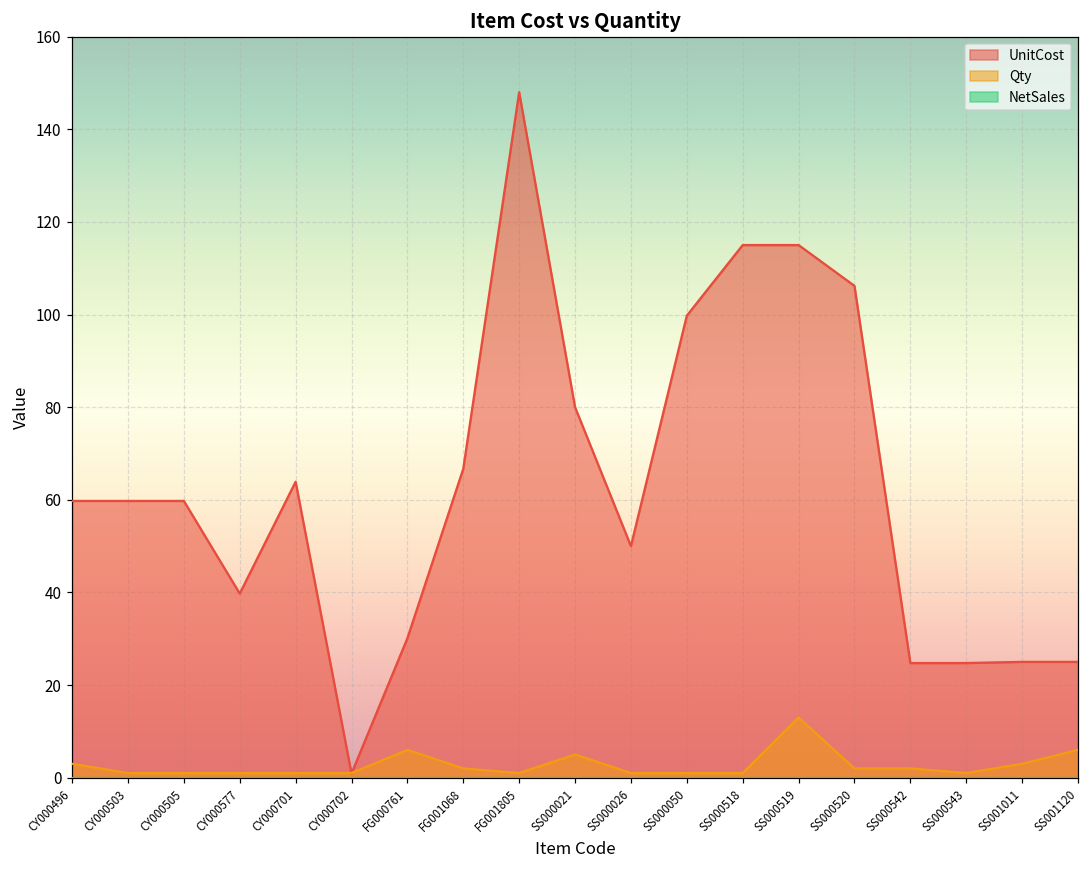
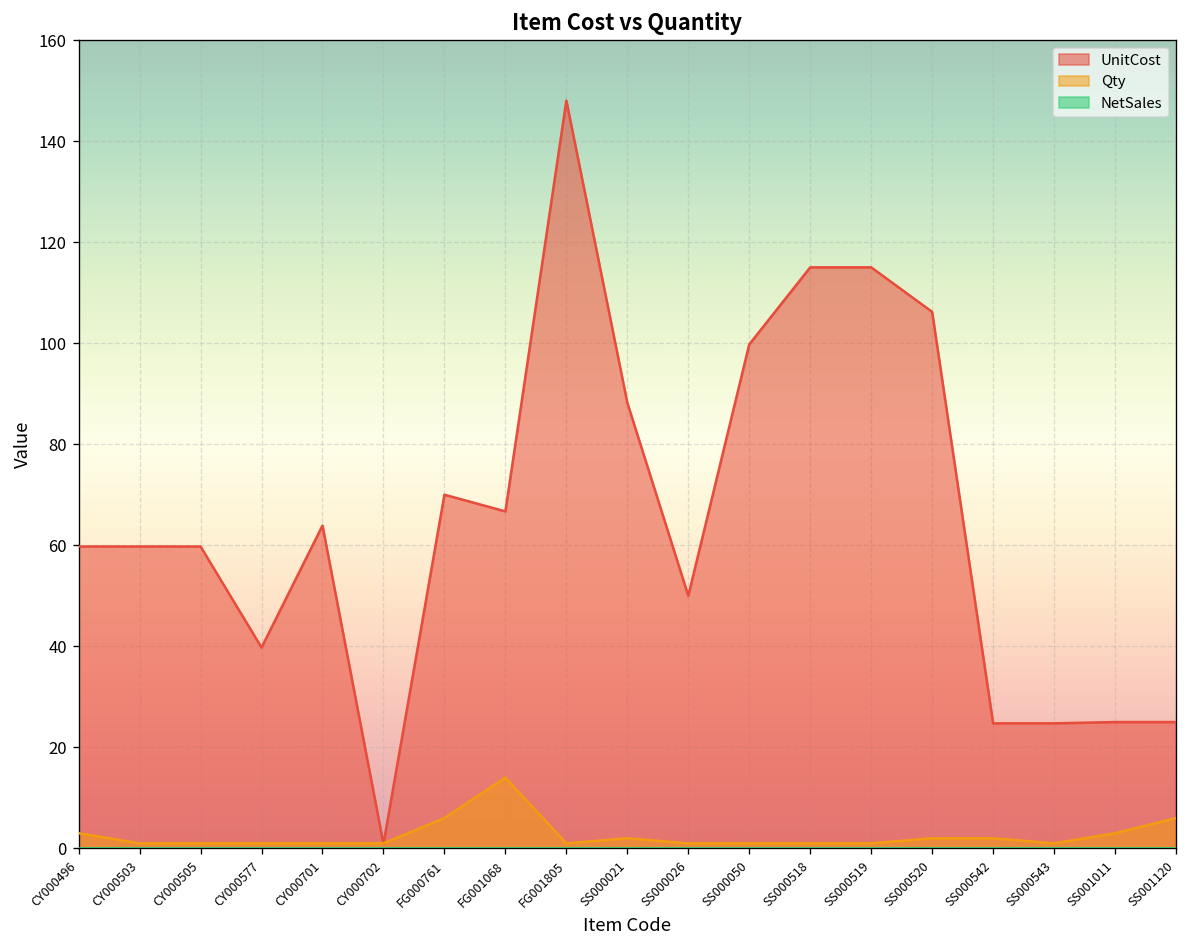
  {
    "UnitCost": {
      "CY000496": 60,
      "CY000503": 60,
      "CY000505": 60,
      "CY000577": 40,
      "CY000701": 64,
-     "FG000761": 30,
+     "FG000761": 70,
      "FG001068": 67,
      "FG001805": 148,
-     "SS000021": 80,
+     "SS000021": 88,
      "SS000026": 50,
      "SS000050": 100,
      "SS000518": 115,
      "SS000519": 115,
      "SS000520": 106,
      "SS000542": 25,
      "SS000543": 25,
      "SS001011": 25,
      "SS001120": 25
    },
    "Qty": {
      "CY000496": 3,
      "CY000503": 1,
      "CY000505": 1,
      "CY000577": 1,
      "CY000701": 1,
      "FG000761": 6,
-     "FG001068": 2,
+     "FG001068": 14,
      "FG001805": 1,
-     "SS000021": 5,
+     "SS000021": 2,
      "SS000026": 1,
      "SS000050": 1,
      "SS000518": 1,
-     "SS000519": 13,
+     "SS000519": 1,
      "SS000520": 2,
      "SS000542": 2,
      "SS000543": 1,
      "SS001011": 3,
      "SS001120": 6
    },
    "NetSales": {
      "CY000496": 0,
      "CY000503": 0,
      "CY000505": 0,
      "CY000577": 0,
      "CY000701": 0,
      "CY000702": 0,
      "FG000761": 0,
      "FG001068": 0,
      "FG001805": 0,
      "SS000021": 0,
      "SS000026": 0,
      "SS000050": 0,
      "SS000518": 0,
      "SS000519": 0,
      "SS000520": 0,
      "SS000542": 0,
      "SS000543": 0,
      "SS001011": 0,
      "SS001120": 0
    }
  }
